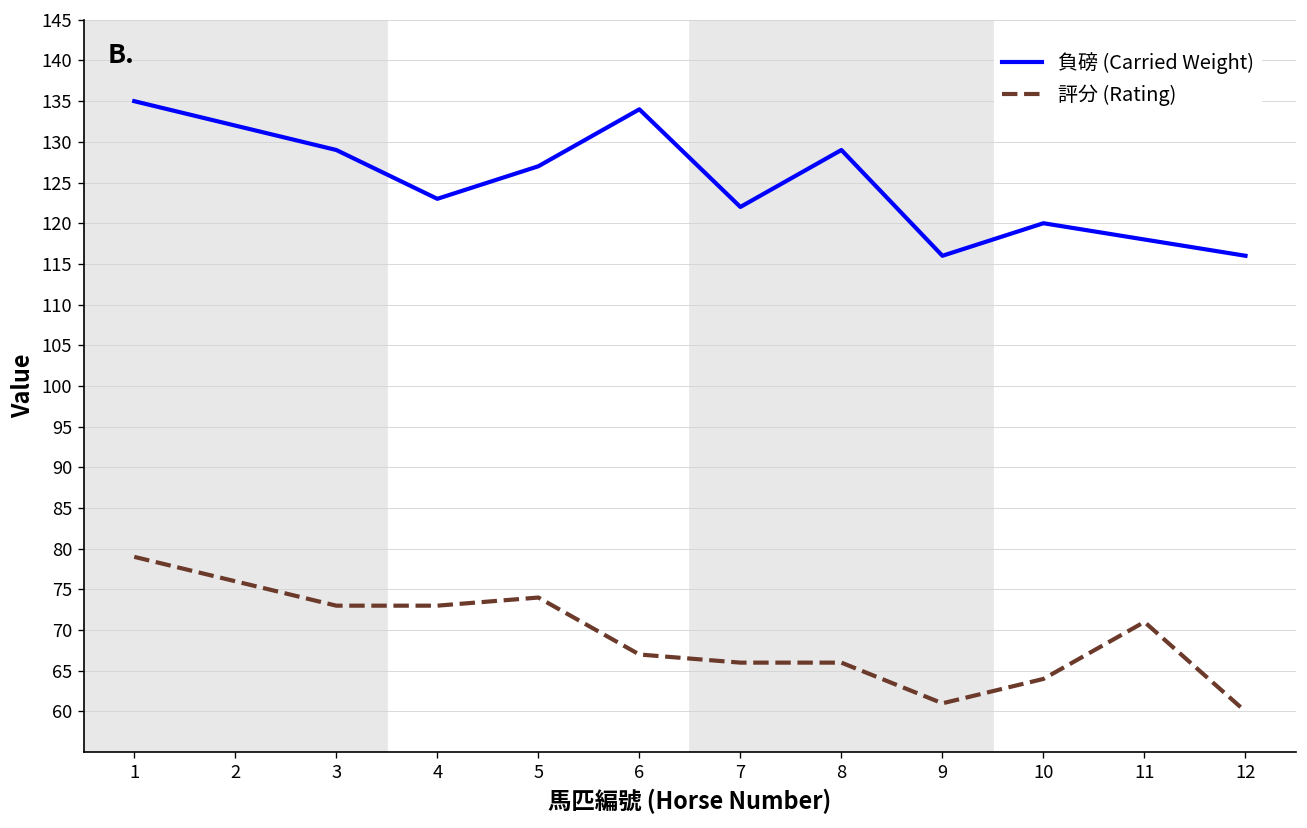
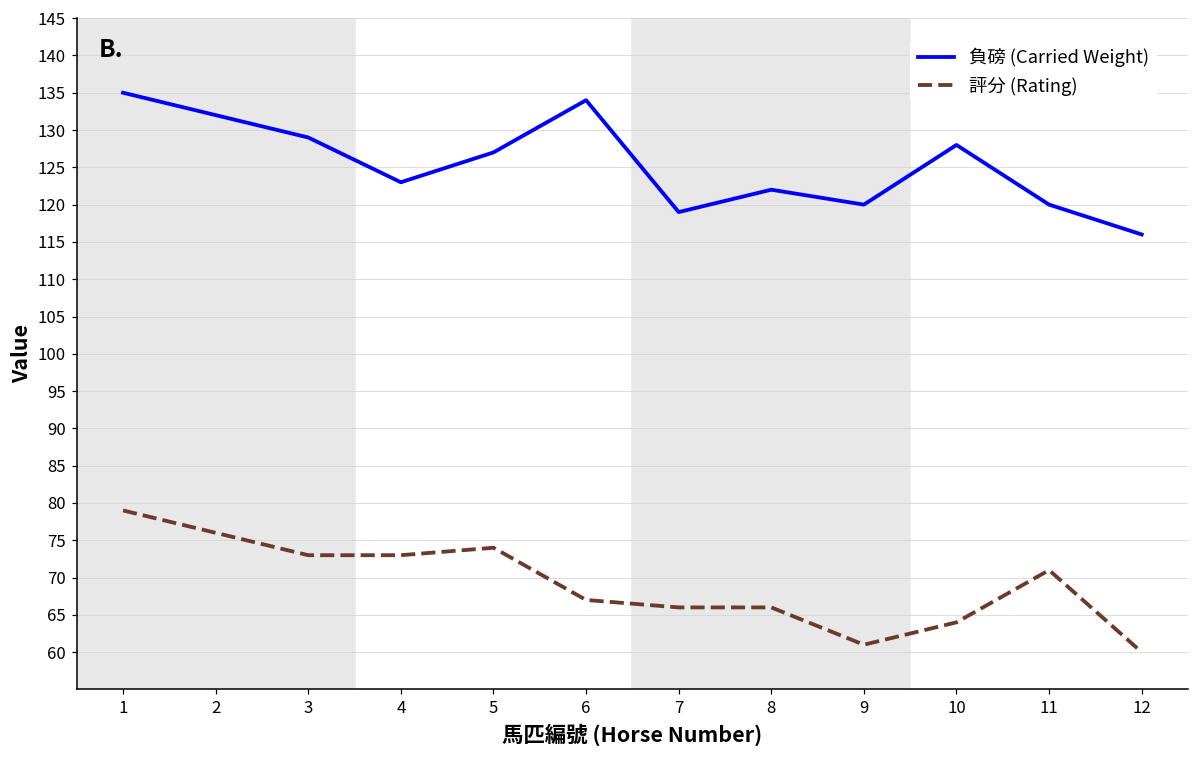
  {
    "負磅 (Carried Weight)": {
      "1": 135,
      "2": 132,
      "3": 129,
      "4": 123,
      "5": 127,
      "6": 134,
-     "7": 122,
-     "8": 129,
-     "9": 116,
-     "10": 120,
-     "11": 118,
+     "7": 119,
+     "8": 122,
+     "9": 120,
+     "10": 128,
+     "11": 120,
      "12": 116
    },
    "評分 (Rating)": {
      "1": 79,
      "2": 76,
      "3": 73,
      "4": 73,
      "5": 74,
      "6": 67,
      "7": 66,
      "8": 66,
      "9": 61,
      "10": 64,
      "11": 71,
      "12": 60
    }
  }
